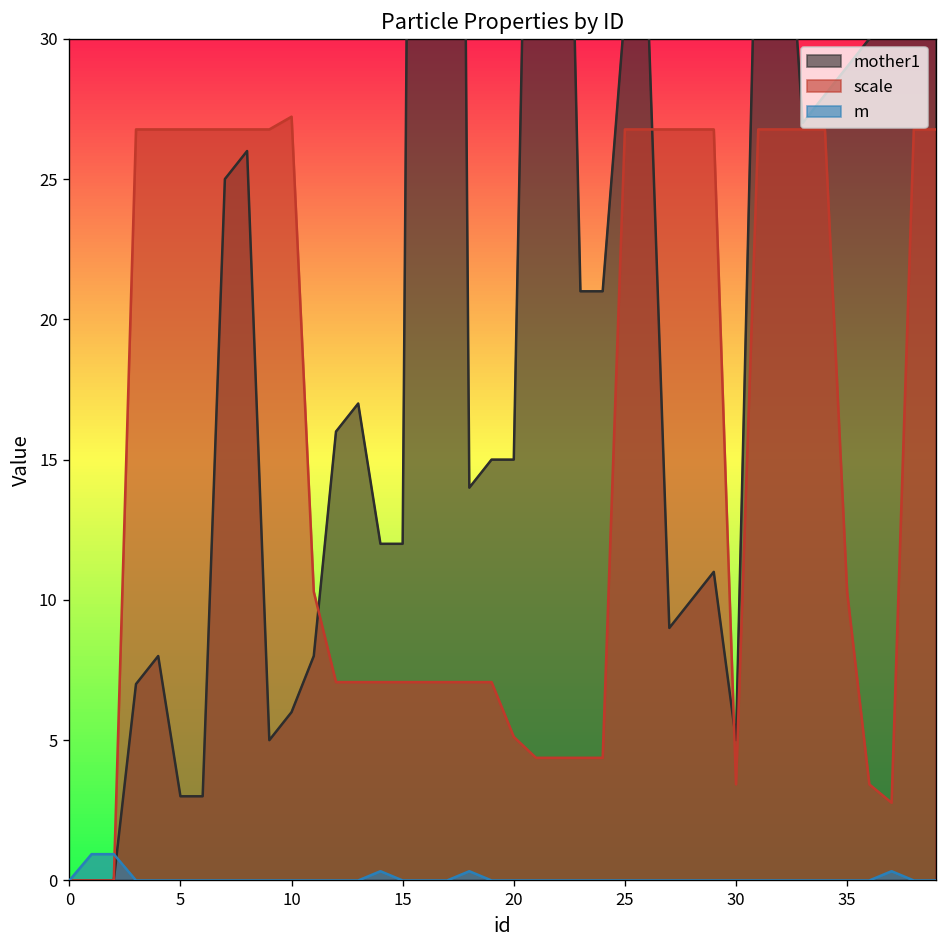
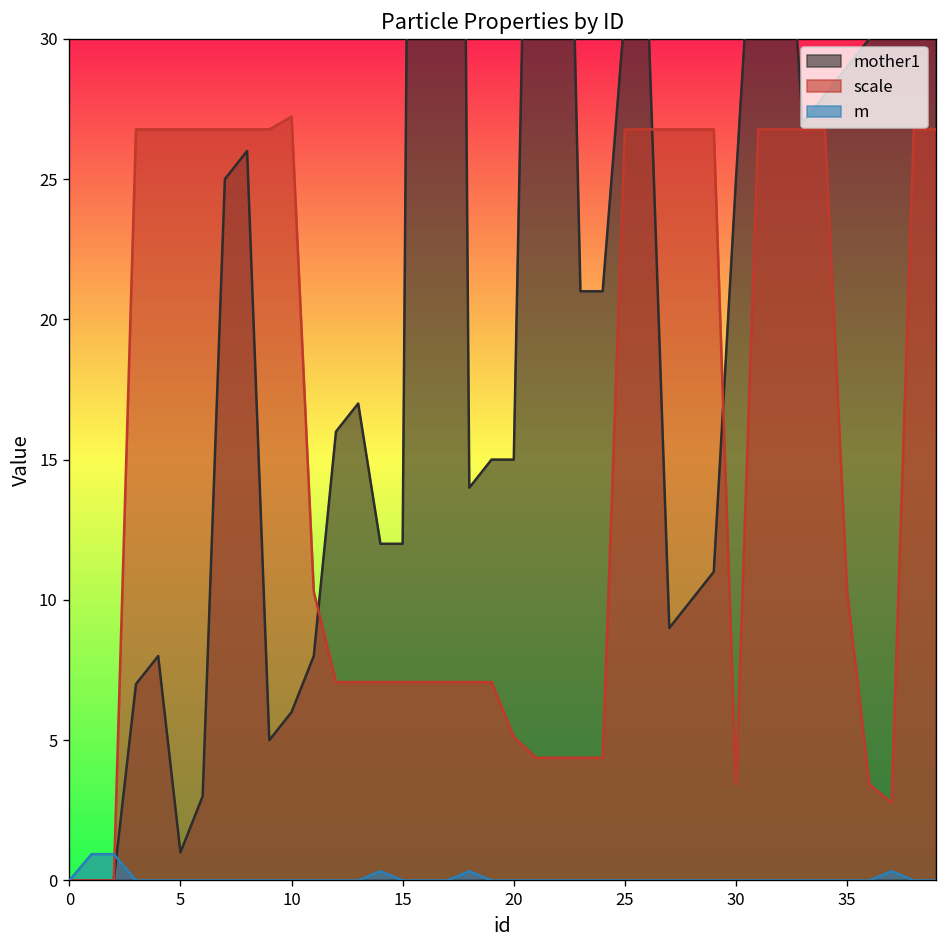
  {
    "mother1": {
-     "5": 3,
+     "5": 1,
      "10": 6,
      "15": 12,
      "20": 15,
-     "30": 5
+     "30": 25
    },
    "scale": {
      "5": 26.8,
      "10": 27.2,
      "15": 7,
      "20": 5.1,
      "25": 26.8,
      "30": 3.4,
      "35": 10.3
    },
    "m": {
      "5": 0,
      "10": 0,
      "15": 0,
      "20": 0,
      "25": 0,
      "30": 0,
      "35": 0
    }
  }
